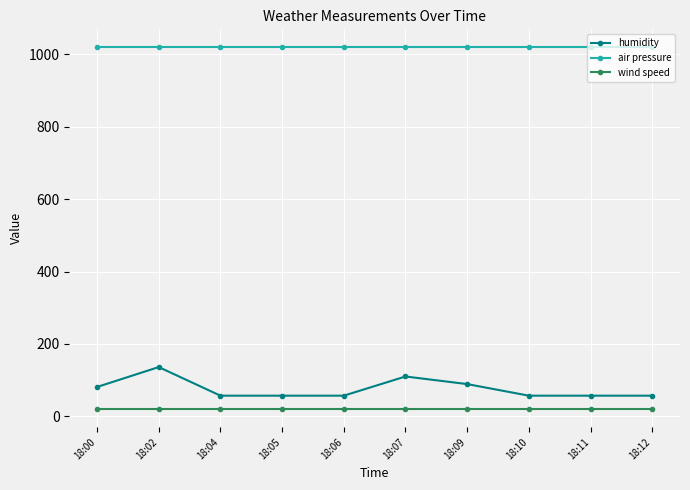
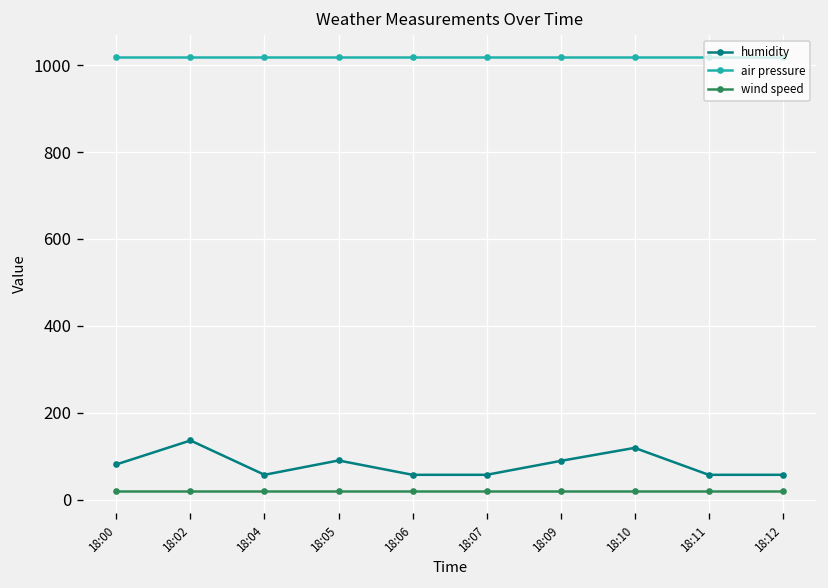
  {
    "humidity": {
      "18:00": 80,
      "18:02": 140,
      "18:04": 60,
-     "18:05": 60,
+     "18:05": 90,
      "18:06": 60,
-     "18:07": 110,
+     "18:07": 60,
      "18:09": 90,
-     "18:10": 60,
+     "18:10": 120,
      "18:11": 60,
      "18:12": 60
    },
    "air pressure": {
      "18:00": 1020,
      "18:02": 1020,
      "18:04": 1020,
      "18:05": 1020,
      "18:06": 1020,
      "18:07": 1020,
      "18:09": 1020,
      "18:10": 1020
    },
    "wind speed": {
      "18:00": 20,
      "18:02": 20,
      "18:04": 20,
      "18:05": 20,
      "18:06": 20,
      "18:07": 20,
      "18:09": 20,
      "18:10": 20,
      "18:11": 20,
      "18:12": 20
    }
  }
